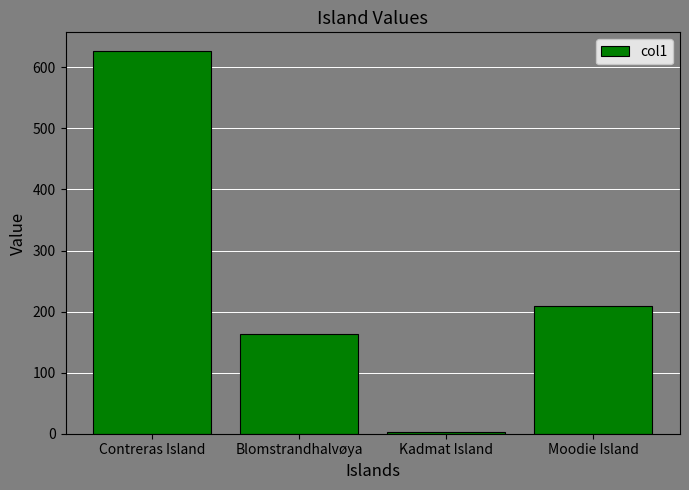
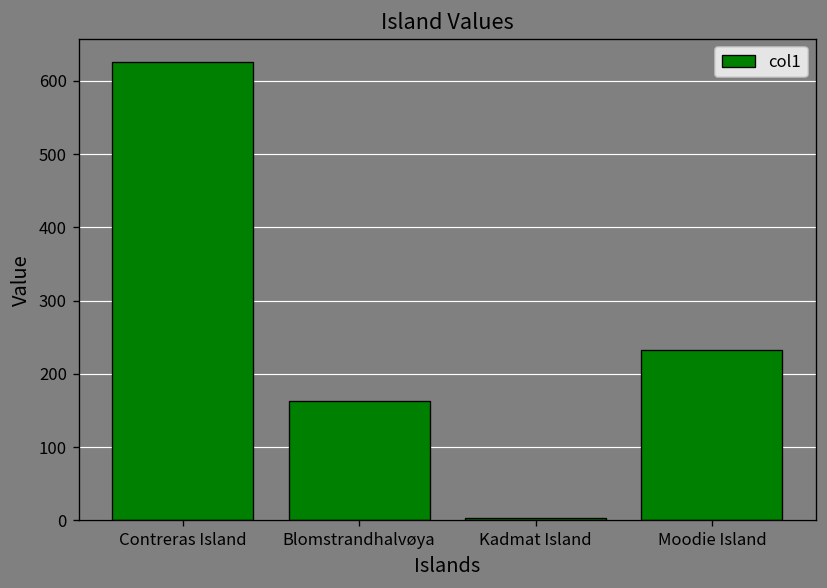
  {
    "Contreras Island": 630,
    "Blomstrandhalvøya": 160,
-   "Moodie Island": 210
+   "Moodie Island": 230
  }
